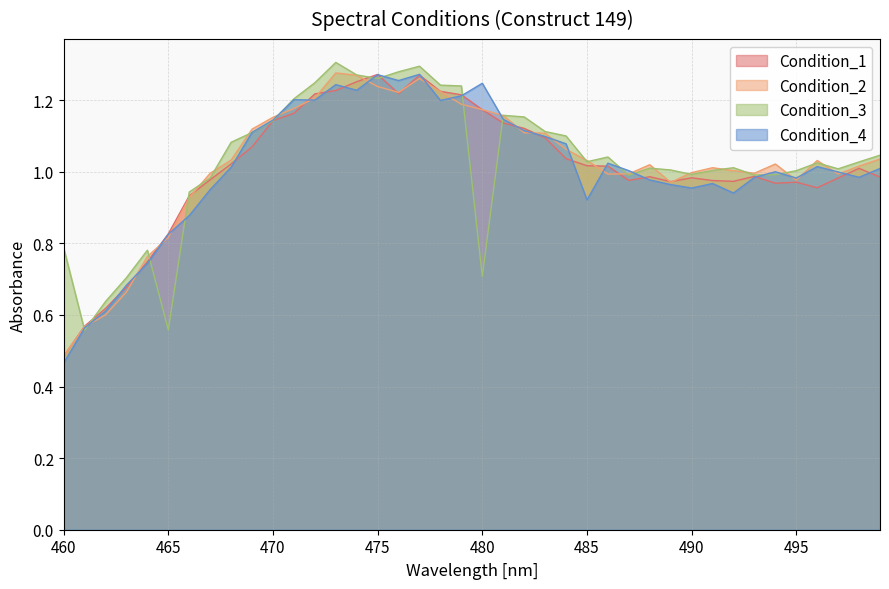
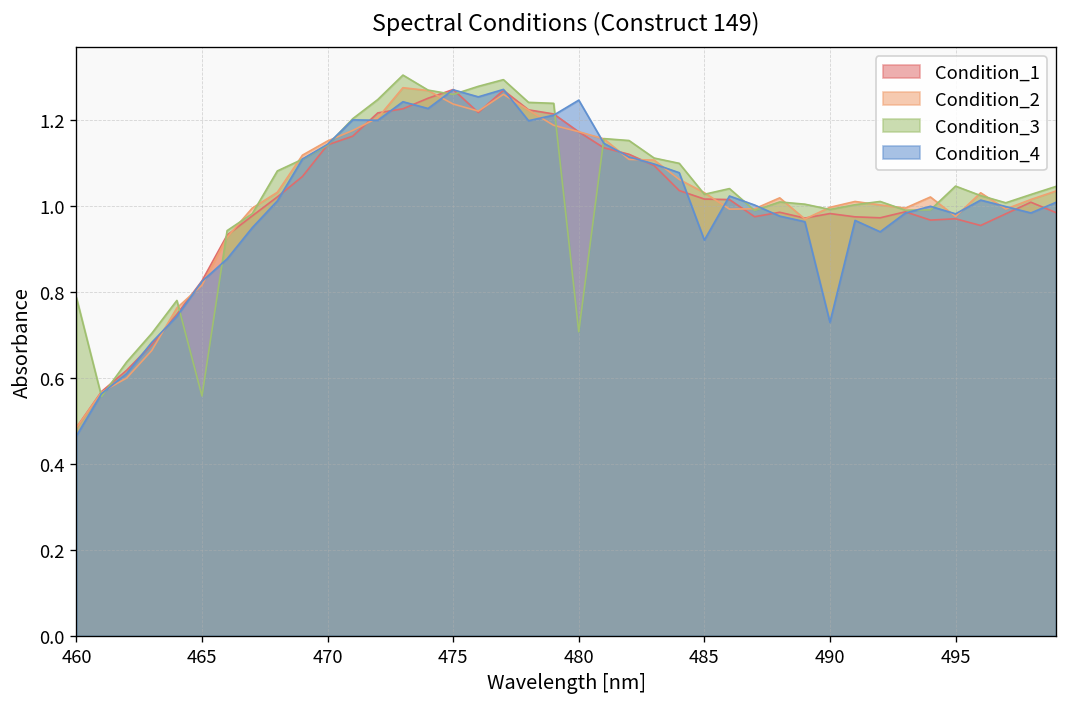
  {
    "Condition_3": {
      "460": 0.79,
      "465": 0.56,
      "475": 1.26,
      "480": 0.71,
-     "495": 1.00
+     "495": 1.05
    },
    "Condition_4": {
      "460": 0.47,
      "480": 1.25,
      "485": 0.92,
-     "490": 0.95
+     "490": 0.73
    }
  }
